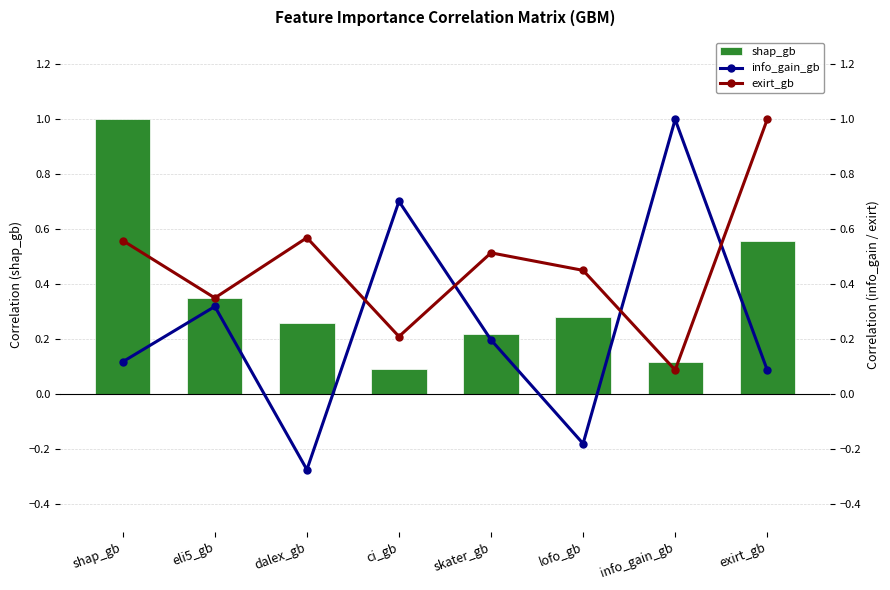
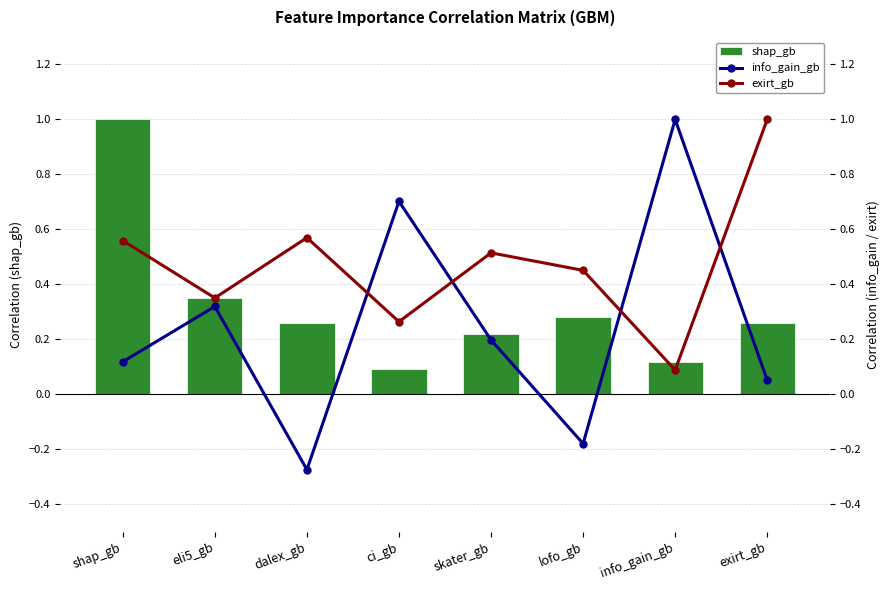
  {
    "shap_gb": {
      "shap_gb": 1.00,
      "eli5_gb": 0.35,
      "dalex_gb": 0.26,
      "ci_gb": 0.09,
      "skater_gb": 0.22,
      "lofo_gb": 0.28,
      "info_gain_gb": 0.12,
-     "exirt_gb": 0.56
+     "exirt_gb": 0.26
    },
    "info_gain_gb": {
      "shap_gb": 0.12,
      "eli5_gb": 0.32,
      "dalex_gb": -0.27,
      "ci_gb": 0.70,
      "skater_gb": 0.20,
      "lofo_gb": -0.18,
      "info_gain_gb": 1.00,
-     "exirt_gb": 0.09
+     "exirt_gb": 0.05
    },
    "exirt_gb": {
      "shap_gb": 0.56,
      "eli5_gb": 0.35,
      "dalex_gb": 0.57,
-     "ci_gb": 0.21,
+     "ci_gb": 0.26,
      "skater_gb": 0.51,
      "lofo_gb": 0.45,
      "info_gain_gb": 0.09,
      "exirt_gb": 1.00
    }
  }
